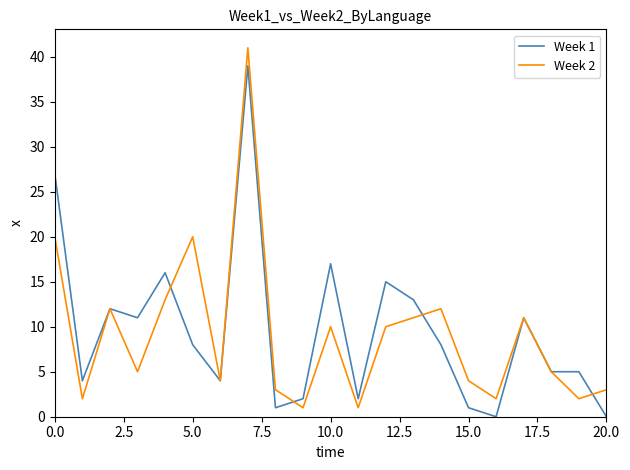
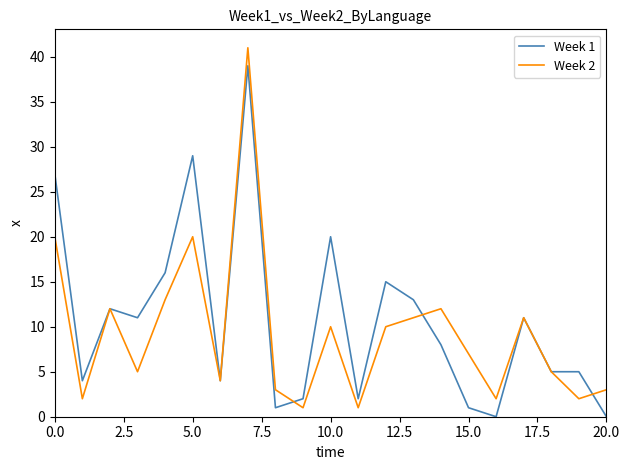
  {
    "Week 1": {
      "0.0": 27,
-     "5.0": 8,
-     "10.0": 17,
+     "5.0": 29,
+     "10.0": 20,
      "15.0": 1,
      "20.0": 0
    },
    "Week 2": {
      "0.0": 20,
      "5.0": 20,
      "10.0": 10,
-     "15.0": 4,
+     "15.0": 7,
      "20.0": 3
    }
  }
